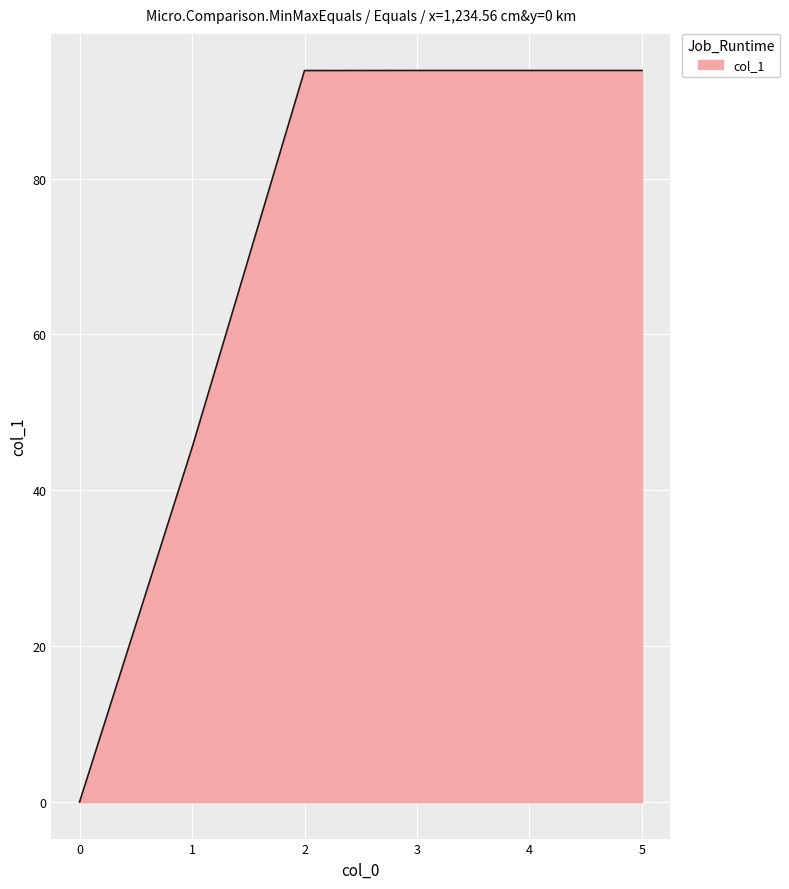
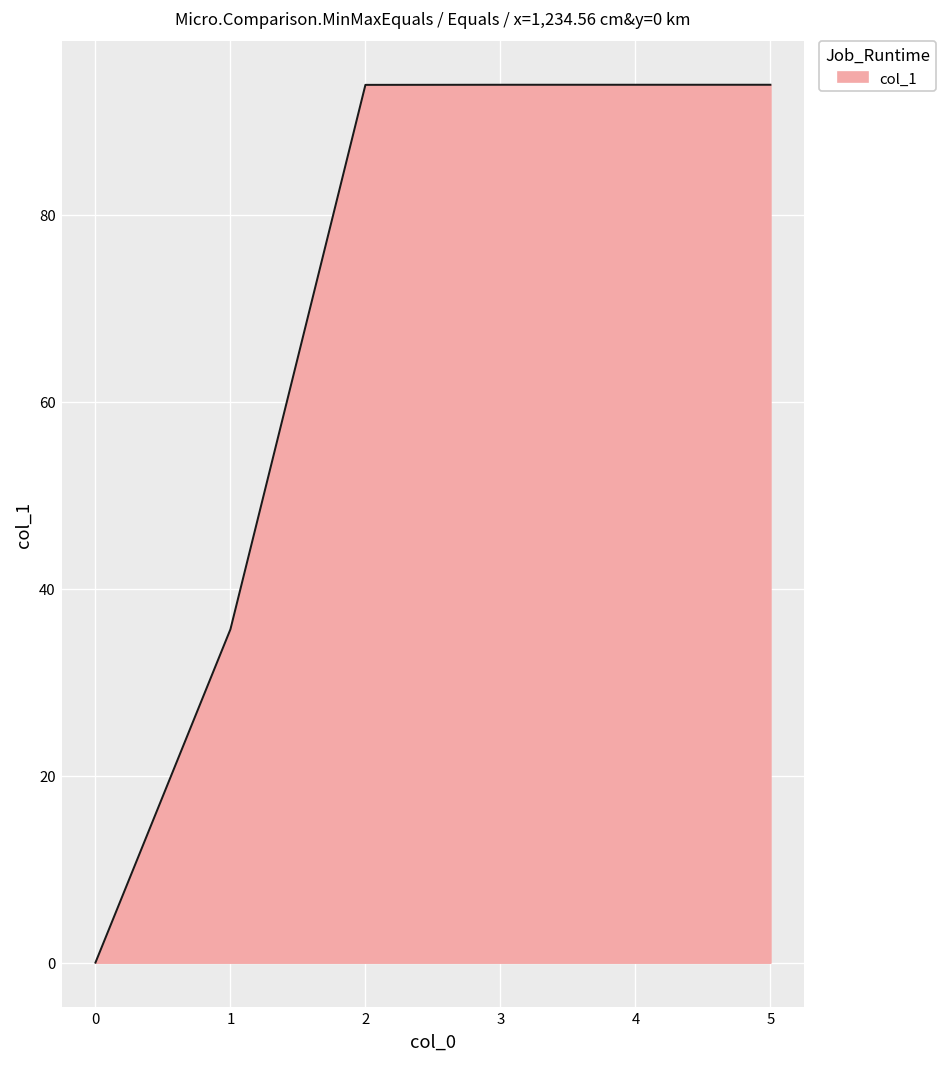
  {
    "0": 0,
-   "1": 45,
+   "1": 36,
    "2": 94,
    "3": 94,
    "4": 94,
    "5": 94
  }
